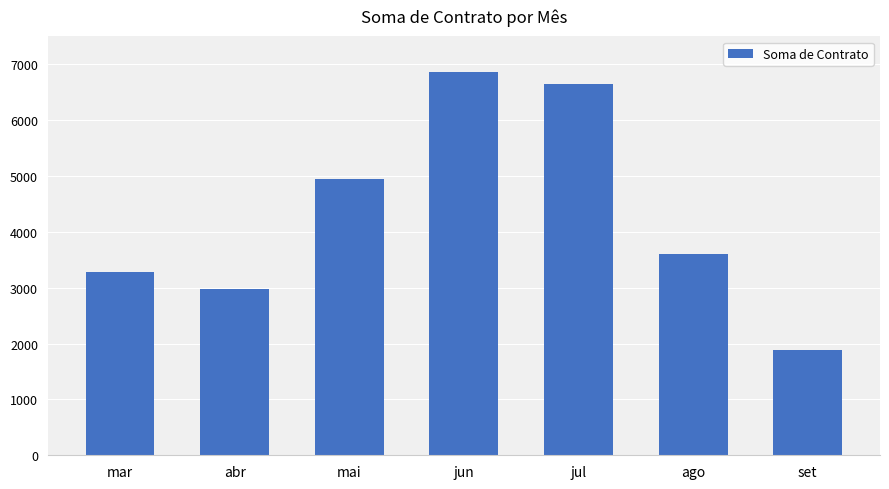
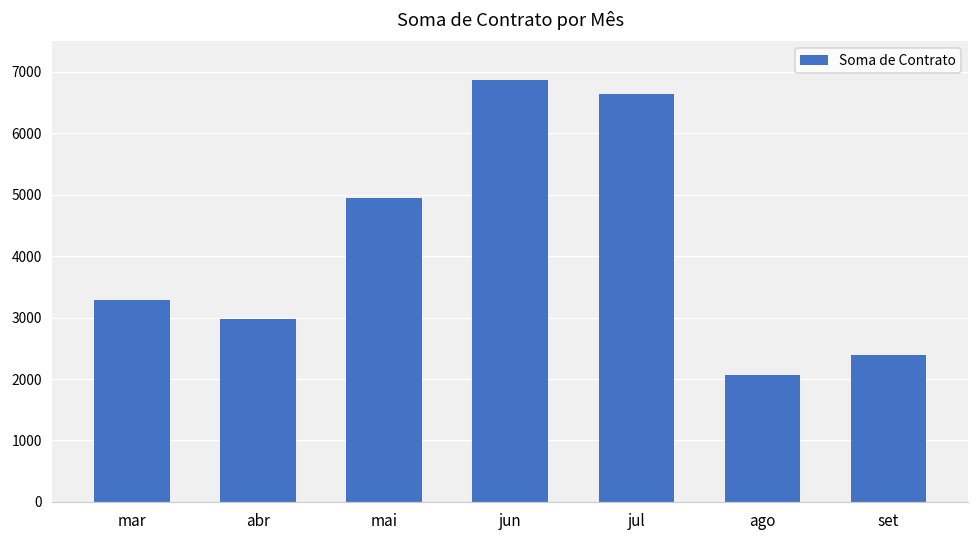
  {
    "mar": 3300,
    "abr": 3000,
    "mai": 4900,
    "jun": 6900,
    "jul": 6600,
-   "ago": 3600,
-   "set": 1900
+   "ago": 2100,
+   "set": 2400
  }
